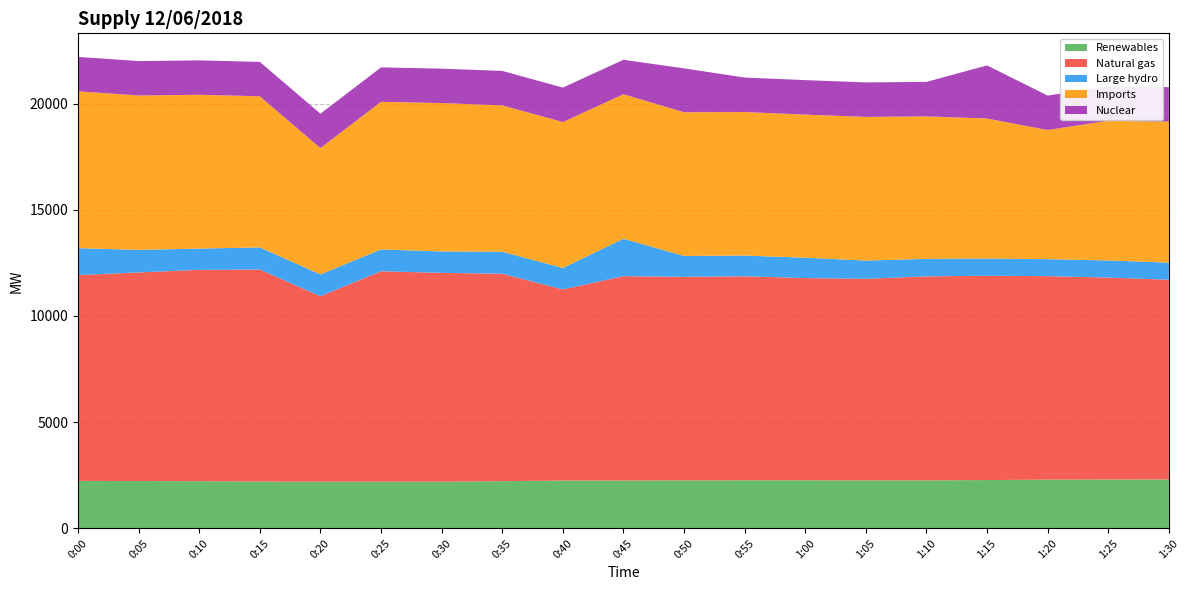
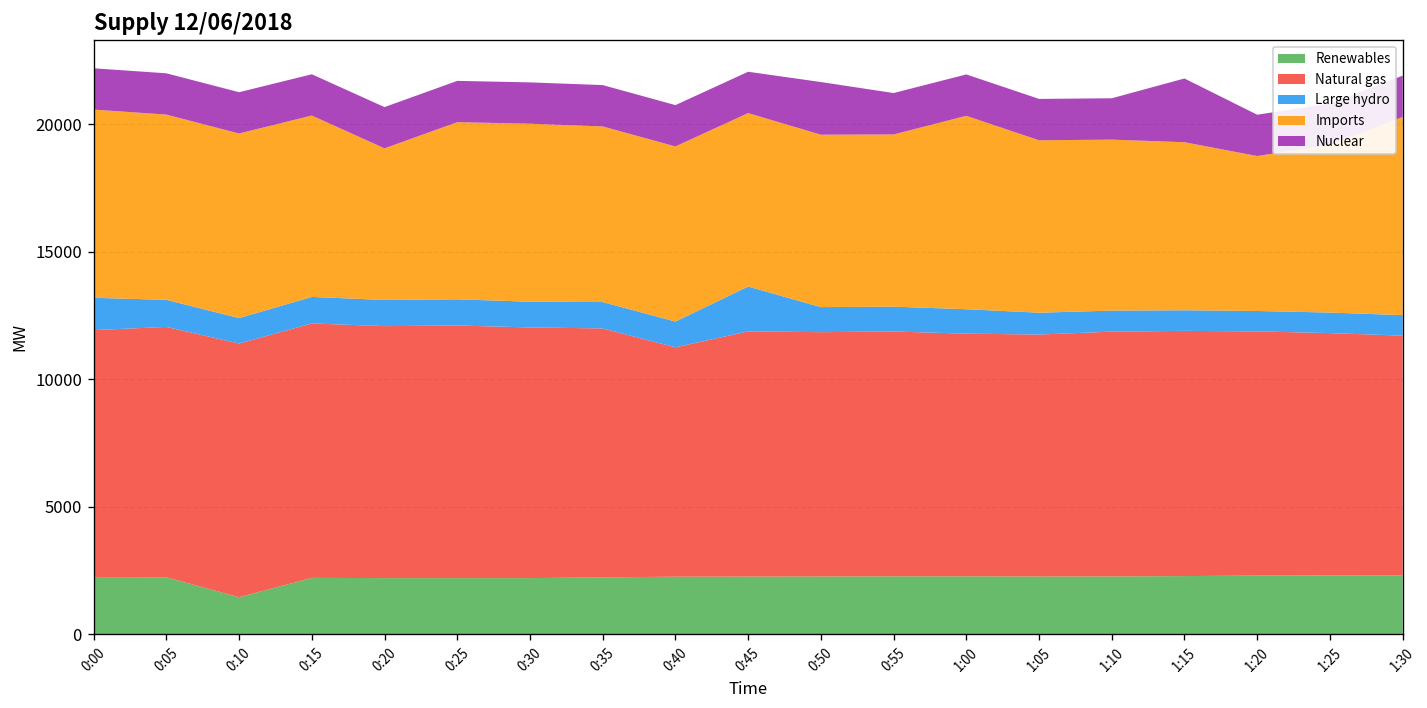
  {
    "Renewables": {
      "0:00": 2200,
      "0:05": 2200,
-     "0:10": 2200,
+     "0:10": 1400,
      "0:15": 2200,
      "0:20": 2200,
      "0:25": 2200,
      "0:30": 2200,
      "0:35": 2200,
      "0:40": 2300,
      "0:45": 2300,
      "0:50": 2300,
      "0:55": 2300,
      "1:00": 2300,
      "1:05": 2300,
      "1:10": 2300,
      "1:15": 2300,
      "1:20": 2300,
      "1:25": 2300,
      "1:30": 2300
    },
    "Natural gas": {
      "0:00": 9700,
      "0:05": 9800,
      "0:10": 10000,
      "0:15": 10000,
-     "0:20": 8700,
+     "0:20": 9900,
      "0:25": 9900,
      "0:30": 9800,
      "0:35": 9800,
      "0:40": 9000,
      "0:45": 9600,
      "0:50": 9600,
      "0:55": 9600,
      "1:00": 9500,
      "1:05": 9500,
      "1:10": 9600,
      "1:15": 9600,
      "1:20": 9600,
      "1:25": 9500,
      "1:30": 9400
    },
    "Large hydro": {
      "0:00": 1300,
      "0:05": 1100,
      "0:10": 1000,
      "0:15": 1000,
      "0:20": 1000,
      "0:25": 1000,
      "0:30": 1000,
      "0:35": 1000,
      "0:40": 1000,
      "0:45": 1800,
      "0:50": 1000,
      "0:55": 1000,
      "1:00": 1000,
      "1:05": 900,
      "1:10": 800,
      "1:15": 800,
      "1:20": 800,
      "1:25": 800,
      "1:30": 800
    },
    "Imports": {
      "0:00": 7400,
      "0:05": 7300,
      "0:10": 7200,
      "0:15": 7100,
      "0:20": 5900,
      "0:25": 7000,
      "0:30": 7000,
      "0:35": 6900,
      "0:40": 6900,
      "0:45": 6800,
      "0:50": 6800,
      "0:55": 6800,
-     "1:00": 6700,
+     "1:00": 7600,
      "1:05": 6800,
      "1:10": 6700,
      "1:15": 6600,
      "1:20": 6100,
      "1:25": 6600,
-     "1:30": 6600
+     "1:30": 7800
    },
    "Nuclear": {
      "0:00": 1600,
      "0:05": 1600,
      "0:10": 1600,
      "0:15": 1600,
      "0:20": 1600,
      "0:25": 1600,
      "0:30": 1600,
      "0:35": 1600,
      "0:40": 1600,
      "0:45": 1600,
      "0:50": 2100,
      "0:55": 1600,
      "1:00": 1600,
      "1:05": 1600,
      "1:10": 1600,
      "1:15": 2500,
      "1:20": 1600,
      "1:30": 1600
    }
  }
